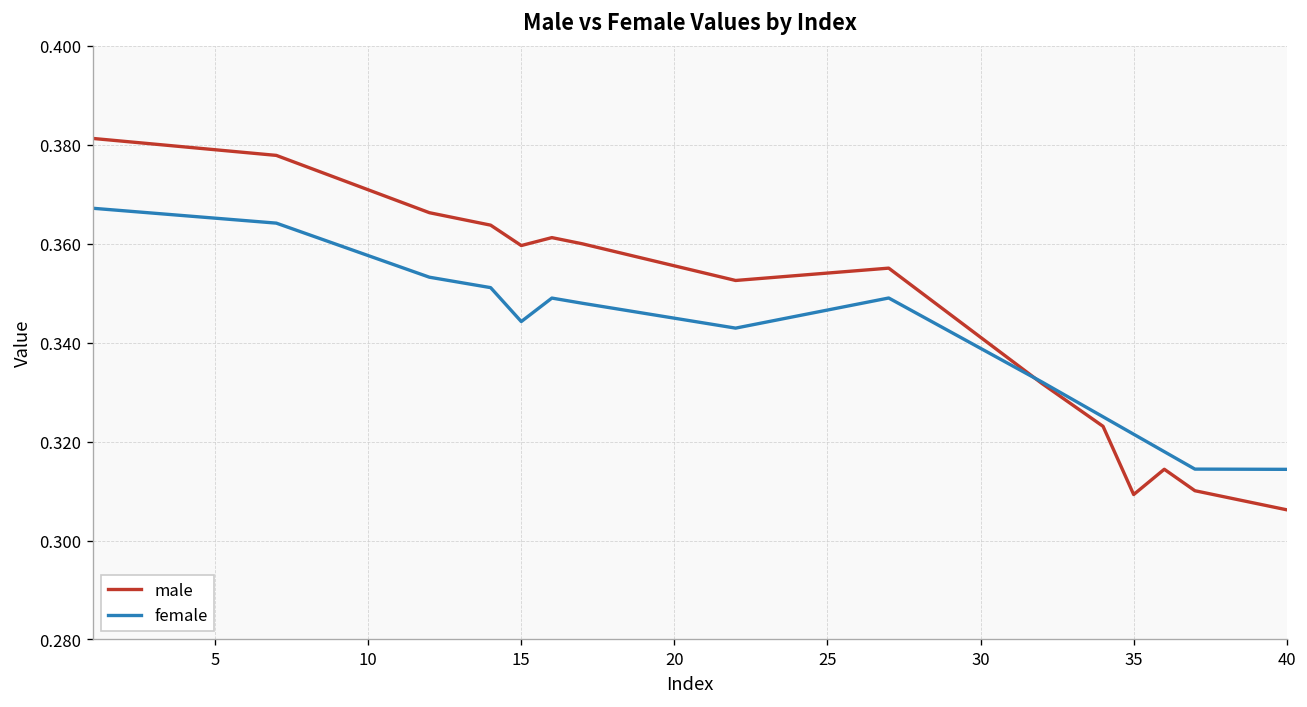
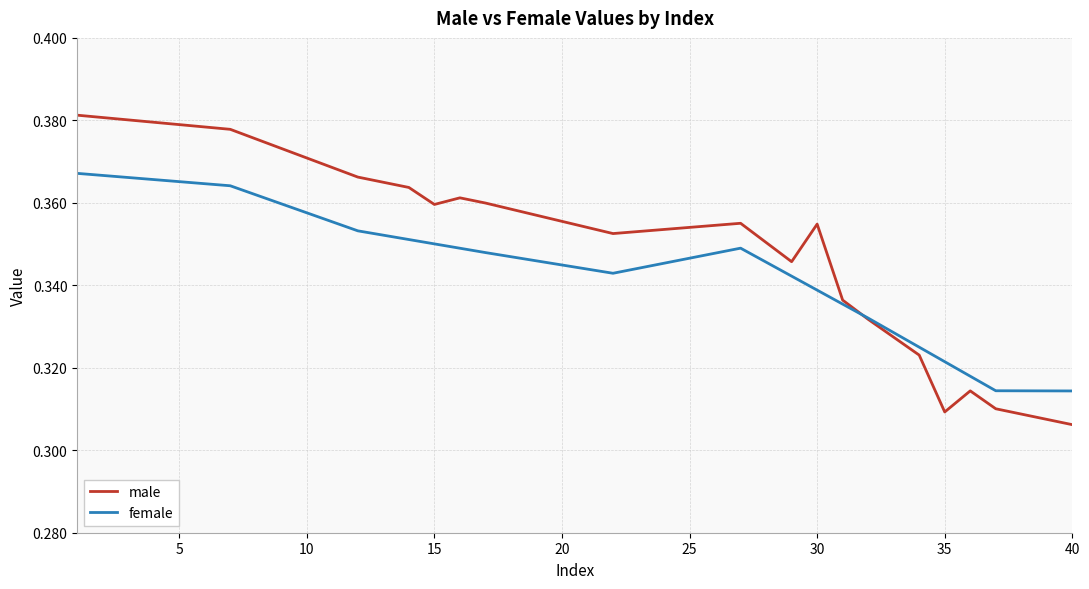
  {
    "male": {
      "5": 0.379,
      "10": 0.371,
      "15": 0.360,
      "20": 0.356,
      "25": 0.354,
-     "30": 0.341,
+     "30": 0.355,
      "35": 0.309,
      "40": 0.306
    },
    "female": {
      "5": 0.365,
      "10": 0.358,
-     "15": 0.344,
+     "15": 0.350,
      "20": 0.345,
      "25": 0.347,
      "30": 0.339,
      "35": 0.321,
      "40": 0.314
    }
  }
